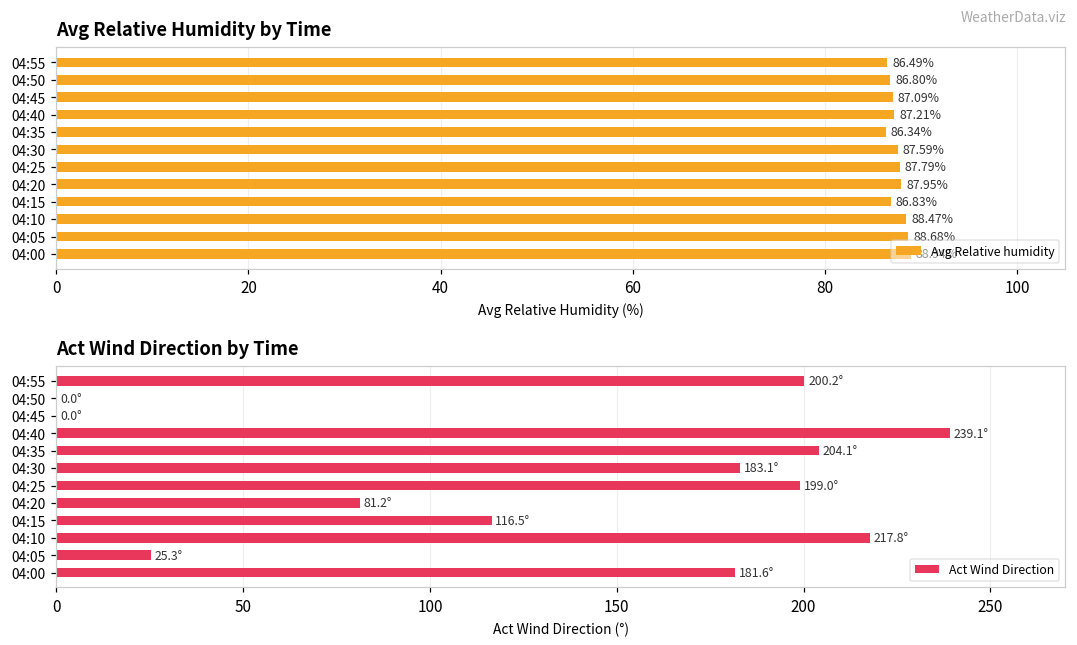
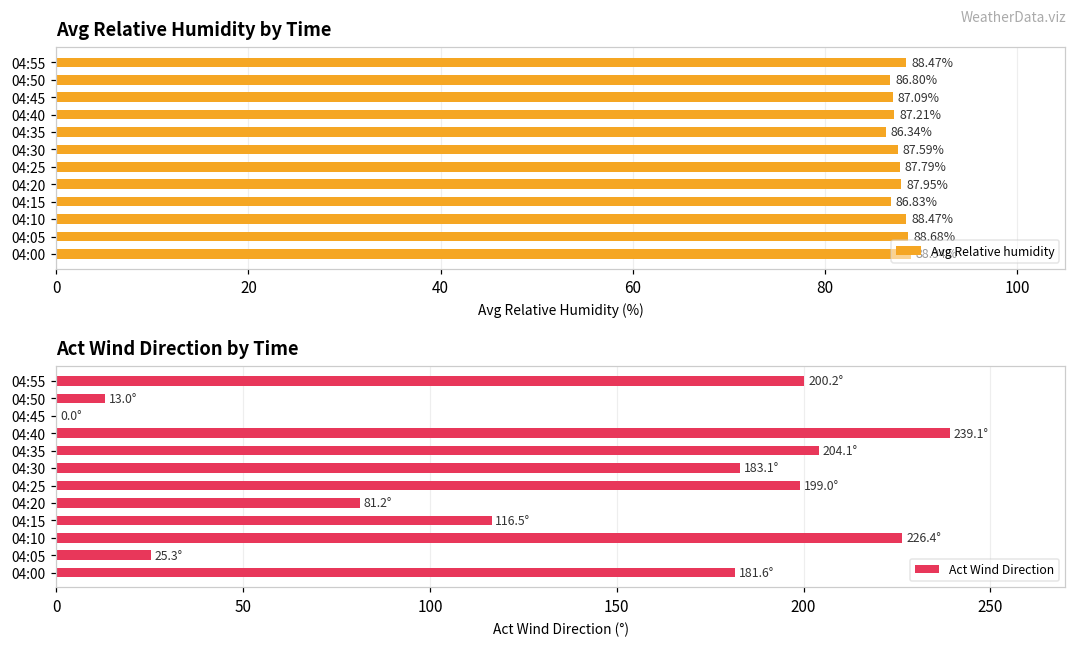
  {
    "Avg Relative Humidity by Time": {
-     "04:55": "86.49%",
+     "04:55": "88.47%",
      "04:50": "86.80%",
      "04:45": "87.09%",
      "04:40": "87.21%",
      "04:35": "86.34%",
      "04:30": "87.59%",
      "04:25": "87.79%",
      "04:20": "87.95%",
      "04:15": "86.83%",
      "04:10": "88.47%"
    },
    "Act Wind Direction by Time": {
      "04:55": "200.2°",
-     "04:50": "0.0°",
+     "04:50": "13.0°",
      "04:45": "0.0°",
      "04:40": "239.1°",
      "04:35": "204.1°",
      "04:30": "183.1°",
      "04:25": "199.0°",
      "04:20": "81.2°",
      "04:15": "116.5°",
-     "04:10": "217.8°",
+     "04:10": "226.4°",
      "04:05": "25.3°",
      "04:00": "181.6°"
    }
  }
